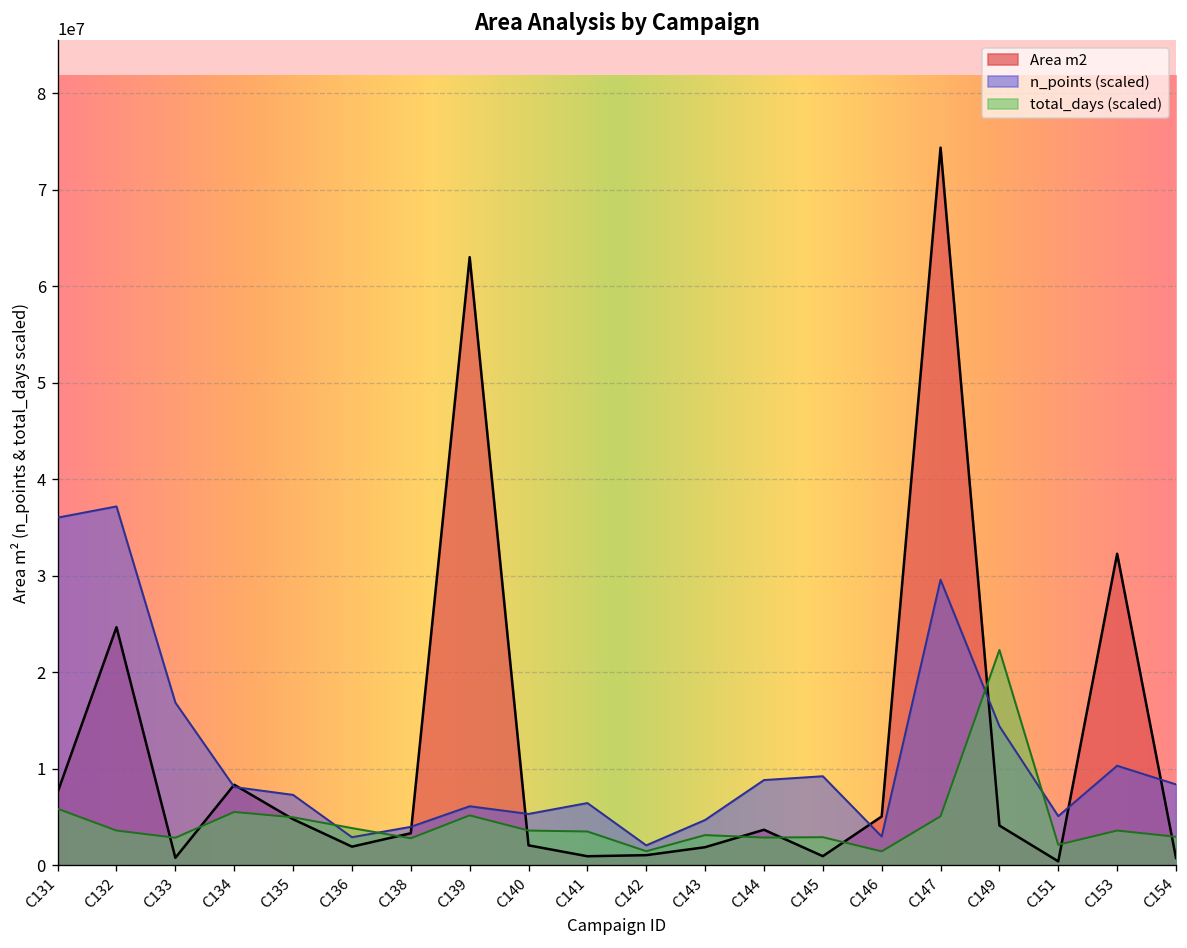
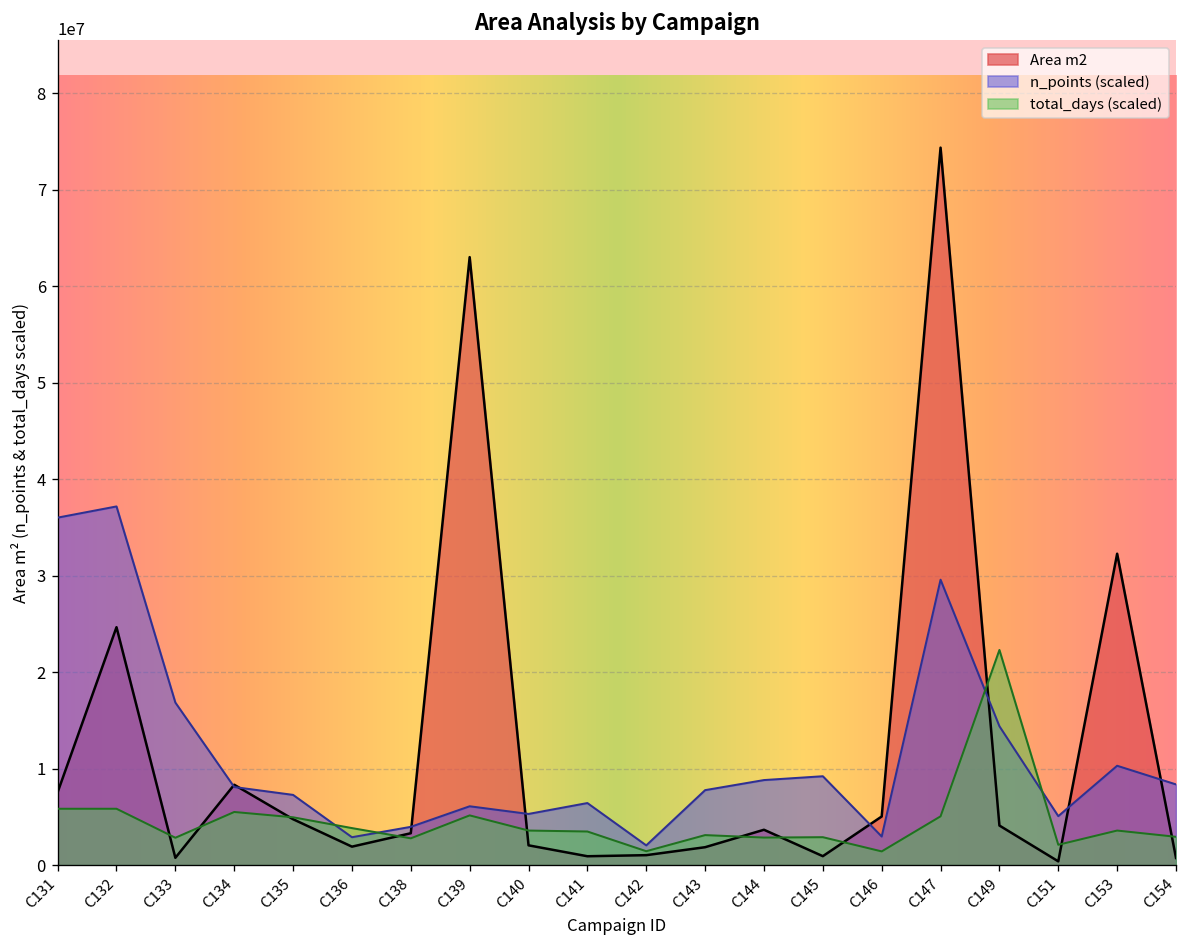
  {
    "Area m2": {
      "C131": 8000000,
      "C132": 25000000,
      "C133": 1000000,
      "C136": 2000000,
      "C138": 3000000,
      "C139": 63000000,
      "C140": 2000000,
      "C141": 1000000,
      "C142": 1000000,
      "C143": 2000000,
      "C144": 4000000,
      "C145": 1000000,
      "C146": 5000000,
      "C147": 74000000,
      "C149": 4000000,
      "C151": 0,
      "C153": 32000000,
      "C154": 1000000
    },
    "n_points (scaled)": {
      "C131": 36000000,
      "C132": 37000000,
      "C133": 17000000,
      "C135": 7000000,
      "C136": 3000000,
      "C138": 4000000,
      "C139": 6000000,
      "C140": 5000000,
      "C141": 6000000,
      "C142": 2000000,
-     "C143": 5000000,
+     "C143": 8000000,
      "C144": 9000000,
      "C145": 9000000,
      "C146": 3000000,
      "C147": 30000000,
      "C149": 14000000,
      "C151": 5000000,
      "C153": 10000000,
      "C154": 8000000
    },
    "total_days (scaled)": {
      "C131": 6000000,
-     "C132": 4000000,
+     "C132": 6000000,
      "C133": 3000000,
      "C134": 6000000,
      "C136": 4000000,
      "C138": 3000000,
      "C139": 5000000,
      "C140": 4000000,
      "C141": 3000000,
      "C142": 1000000,
      "C143": 3000000,
      "C144": 3000000,
      "C145": 3000000,
      "C146": 1000000,
      "C147": 5000000,
      "C149": 22000000,
      "C151": 2000000,
      "C153": 4000000,
      "C154": 3000000
    }
  }
